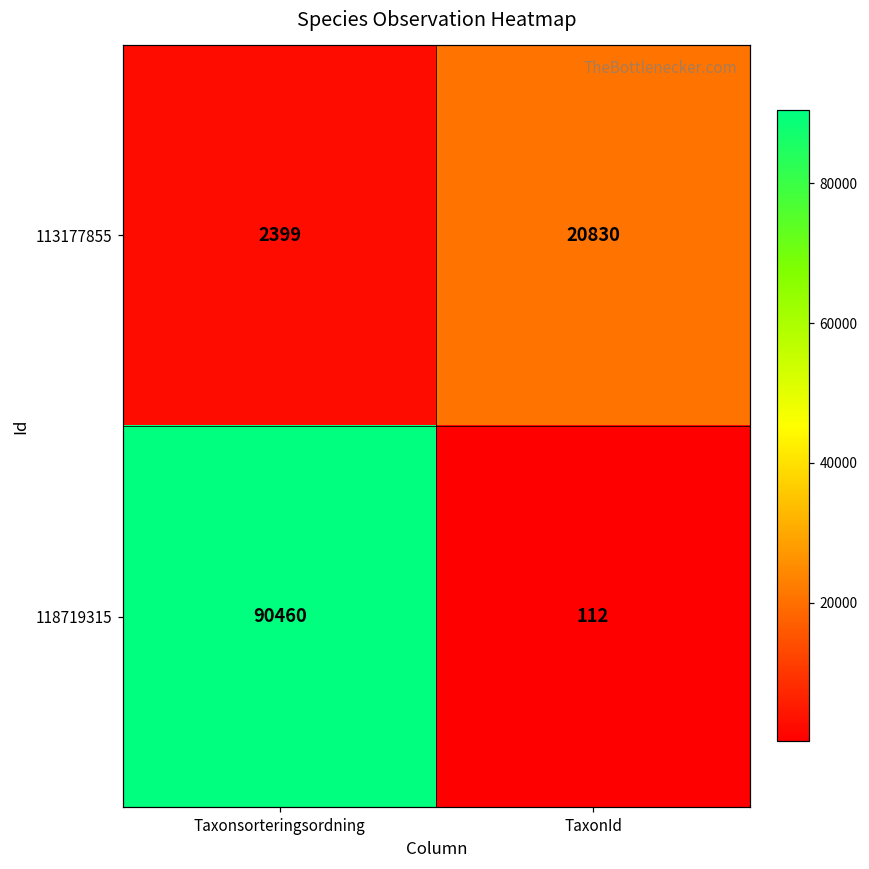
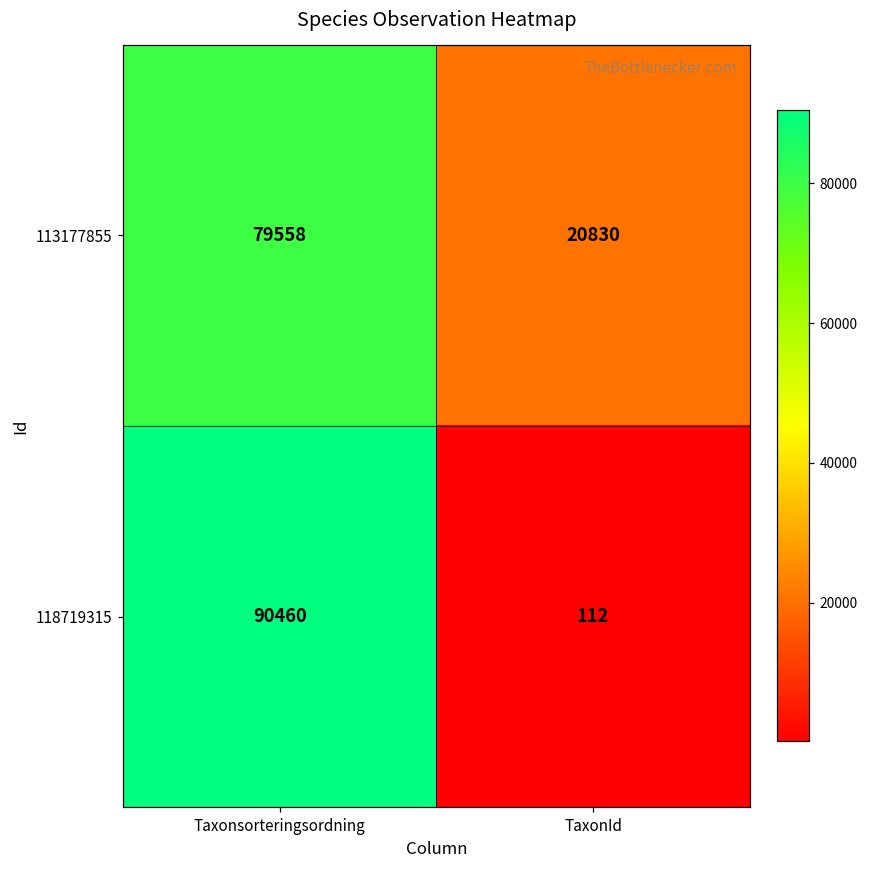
  {
    "113177855": {
-     "Taxonsorteringsordning": 2399
+     "Taxonsorteringsordning": 79558
    },
    "118719315": {
      "Taxonsorteringsordning": 90460,
      "TaxonId": 112
    }
  }
